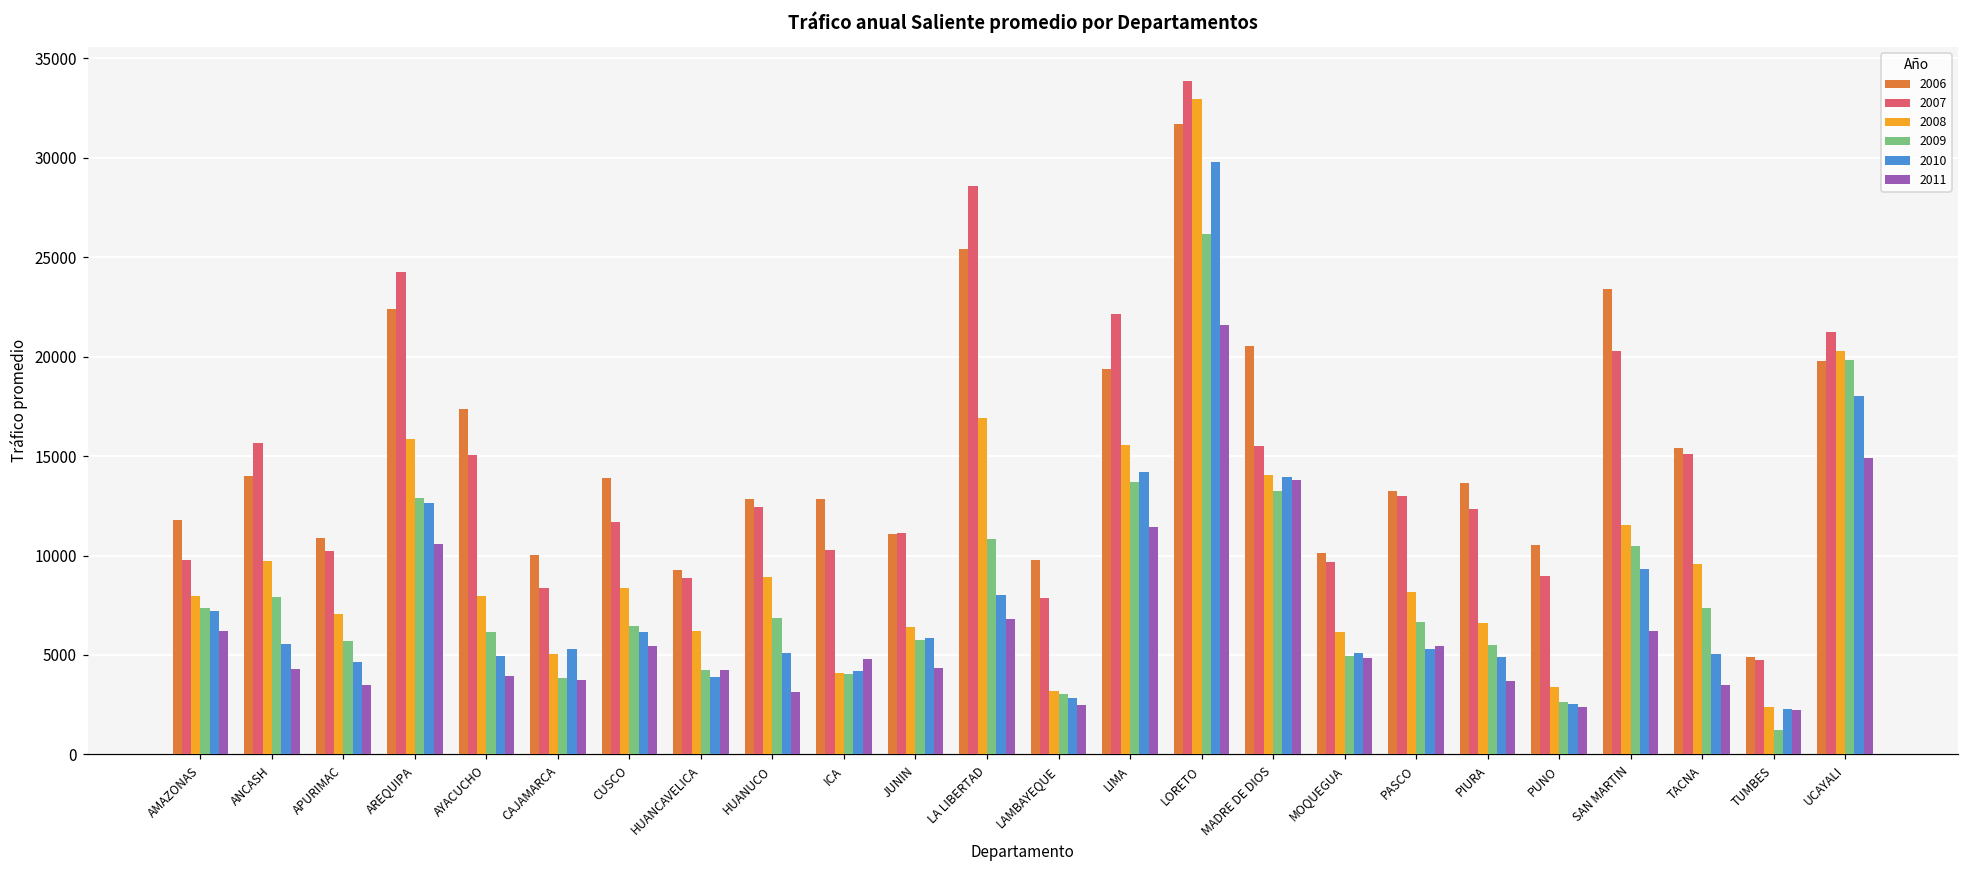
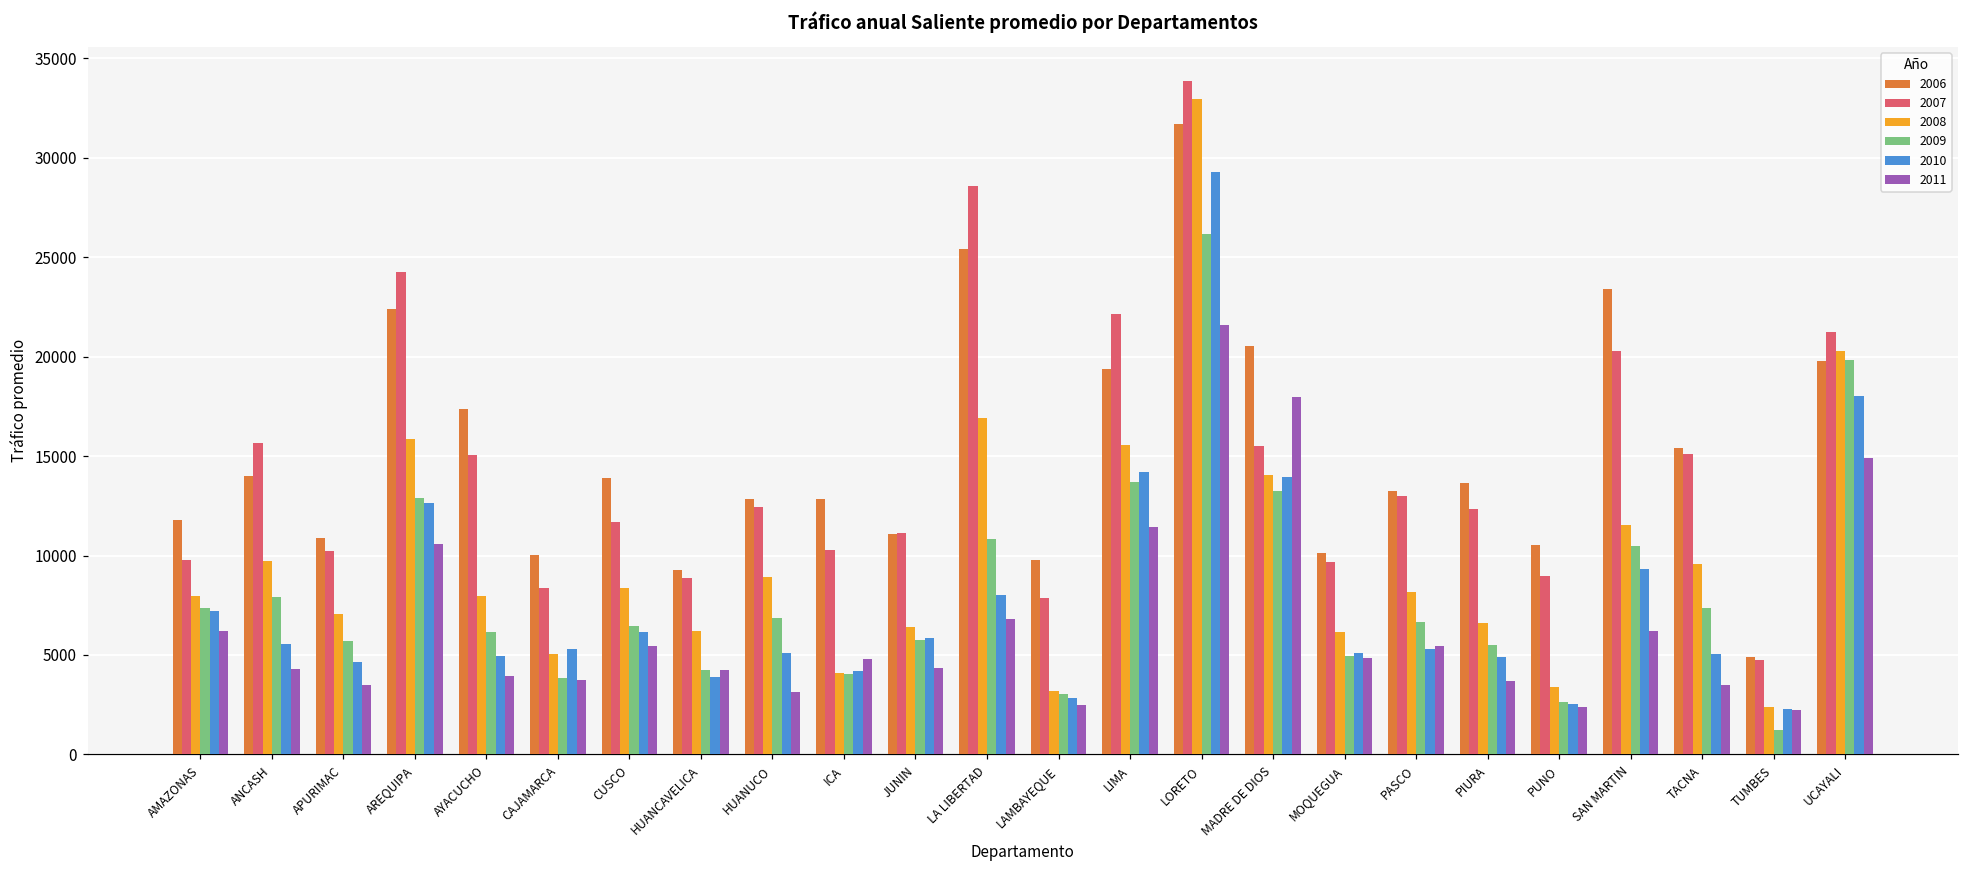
  {
    "2007": {
      "AMAZONAS": 9800,
      "ANCASH": 15700,
      "APURIMAC": 10200,
      "AREQUIPA": 24200,
      "AYACUCHO": 15000,
      "CAJAMARCA": 8400,
      "CUSCO": 11700,
      "HUANCAVELICA": 8900,
      "HUANUCO": 12500,
      "ICA": 10300,
      "JUNIN": 11100,
      "LA LIBERTAD": 28600,
      "LAMBAYEQUE": 7900,
      "LIMA": 22100,
      "LORETO": 33900,
      "MADRE DE DIOS": 15500,
      "MOQUEGUA": 9700,
      "PASCO": 13000,
      "PIURA": 12300,
      "PUNO": 8900,
      "SAN MARTIN": 20300,
      "TACNA": 15100,
      "TUMBES": 4800,
      "UCAYALI": 21200
    },
    "2009": {
      "AMAZONAS": 7400,
      "ANCASH": 7900,
      "APURIMAC": 5700,
      "AREQUIPA": 12900,
      "AYACUCHO": 6200,
      "CAJAMARCA": 3800,
      "CUSCO": 6500,
      "HUANCAVELICA": 4300,
      "HUANUCO": 6900,
      "ICA": 4100,
      "JUNIN": 5800,
      "LA LIBERTAD": 10900,
      "LAMBAYEQUE": 3000,
      "LIMA": 13700,
      "LORETO": 26200,
      "MADRE DE DIOS": 13200,
      "MOQUEGUA": 4900,
      "PASCO": 6700,
      "PIURA": 5500,
      "PUNO": 2700,
      "SAN MARTIN": 10500,
      "TACNA": 7400,
      "TUMBES": 1200,
      "UCAYALI": 19800
    },
    "2010": {
      "AMAZONAS": 7200,
      "ANCASH": 5500,
      "APURIMAC": 4600,
      "AREQUIPA": 12700,
      "AYACUCHO": 5000,
      "CAJAMARCA": 5300,
      "CUSCO": 6100,
      "HUANCAVELICA": 3900,
      "HUANUCO": 5100,
      "ICA": 4200,
      "JUNIN": 5800,
      "LA LIBERTAD": 8000,
      "LAMBAYEQUE": 2800,
      "LIMA": 14200,
-     "LORETO": 29800,
+     "LORETO": 29300,
      "MADRE DE DIOS": 13900,
      "MOQUEGUA": 5100,
      "PASCO": 5300,
      "PIURA": 4900,
      "PUNO": 2600,
      "SAN MARTIN": 9300,
      "TACNA": 5100,
      "TUMBES": 2300,
      "UCAYALI": 18000
    },
    "2011": {
      "AMAZONAS": 6200,
      "ANCASH": 4300,
      "APURIMAC": 3500,
      "AREQUIPA": 10600,
      "AYACUCHO": 3900,
      "CAJAMARCA": 3800,
      "CUSCO": 5500,
      "HUANCAVELICA": 4200,
      "HUANUCO": 3200,
      "ICA": 4800,
      "JUNIN": 4300,
      "LA LIBERTAD": 6800,
      "LAMBAYEQUE": 2500,
      "LIMA": 11400,
      "LORETO": 21600,
-     "MADRE DE DIOS": 13800,
+     "MADRE DE DIOS": 18000,
      "MOQUEGUA": 4800,
      "PASCO": 5400,
      "PIURA": 3700,
      "PUNO": 2400,
      "SAN MARTIN": 6200,
      "TACNA": 3500,
      "TUMBES": 2300,
      "UCAYALI": 14900
    }
  }
